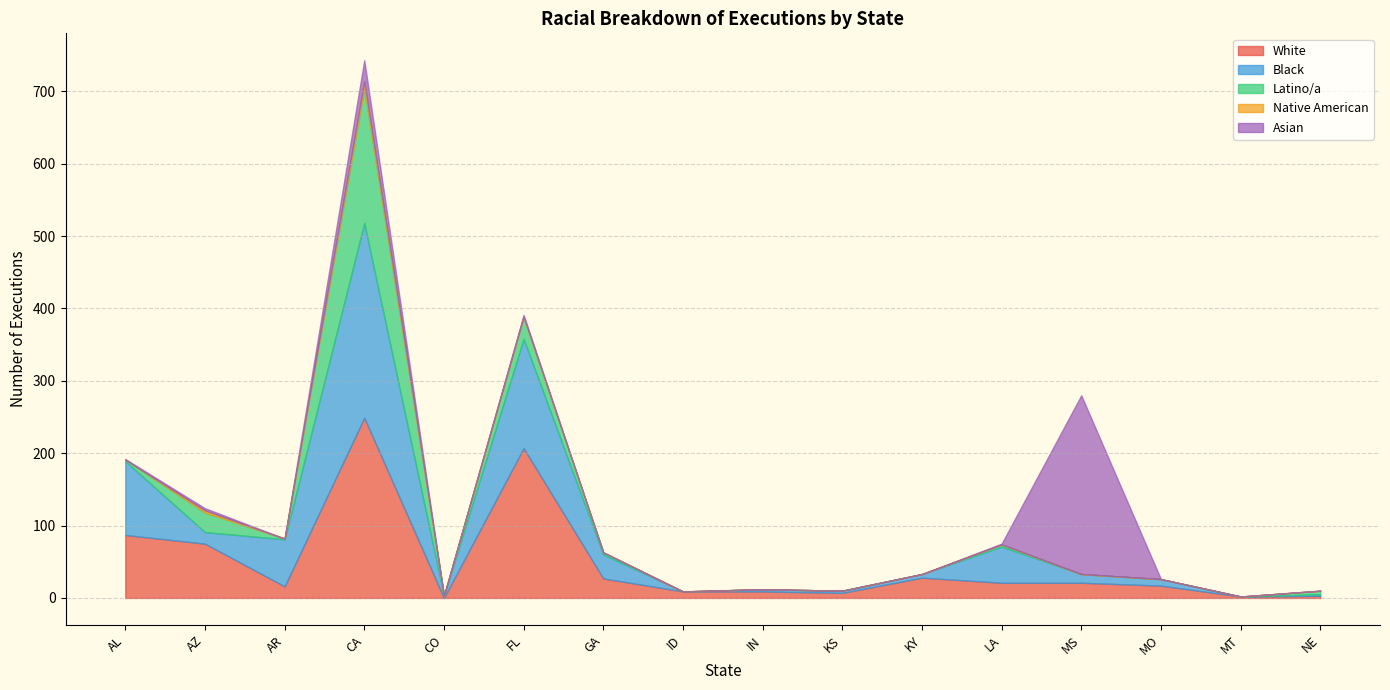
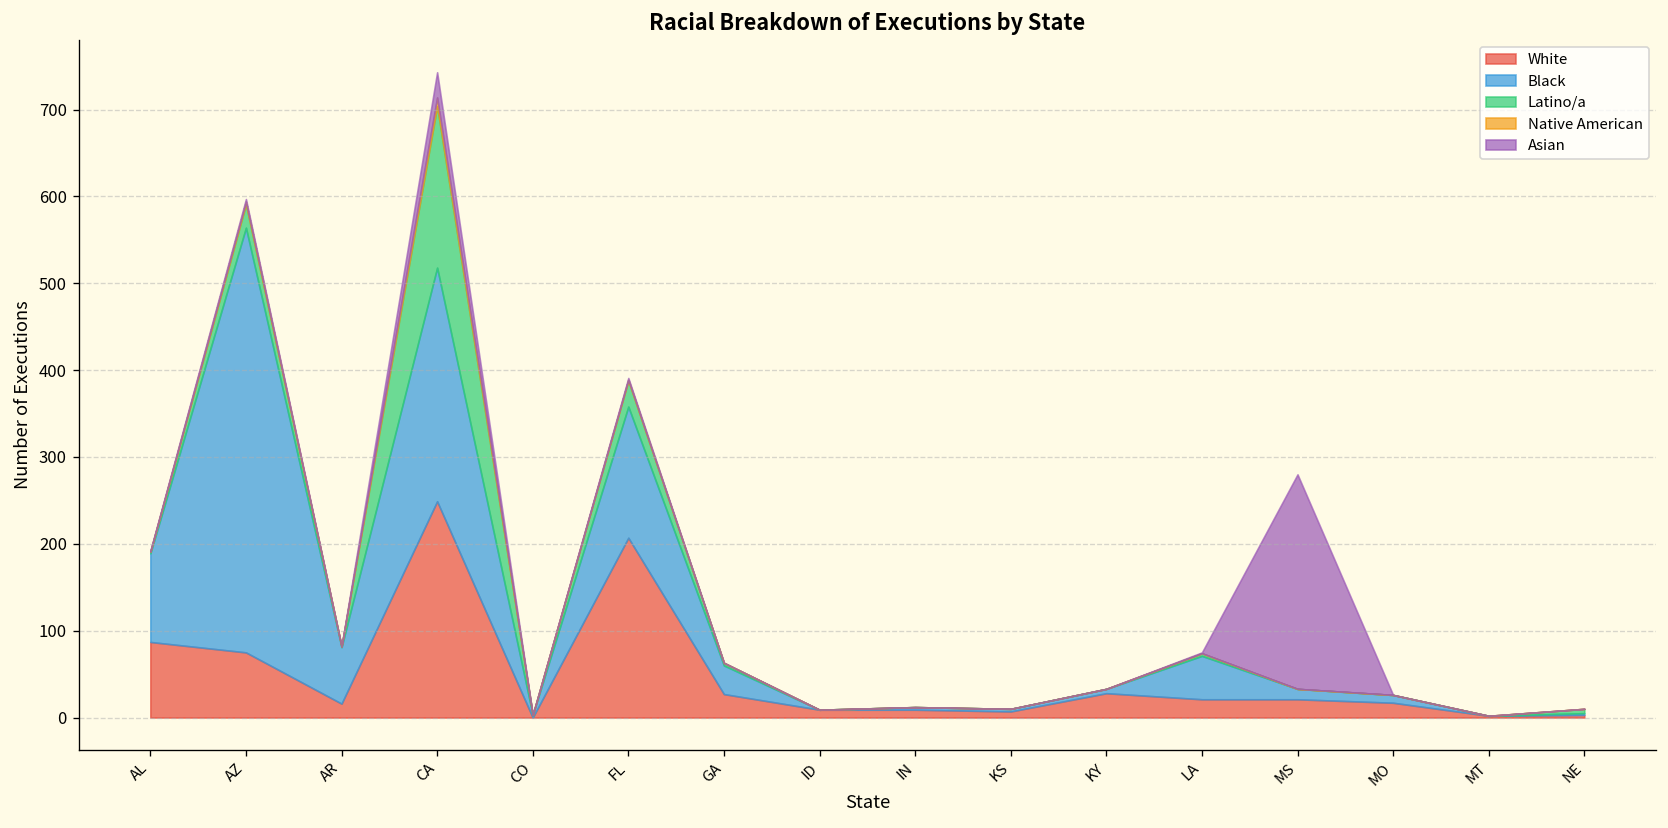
  {
    "White": {
      "AL": 90,
      "AZ": 80,
      "AR": 20,
      "CA": 250,
      "FL": 210,
      "GA": 30,
      "KY": 30,
      "LA": 20,
      "MS": 20,
      "MO": 20
    },
    "Black": {
-     "AZ": 20,
+     "AZ": 490,
      "CA": 270,
      "FL": 150
    },
    "Latino/a": {
      "CA": 190
    },
    "Native American": {
      "CA": 10
    },
    "Asian": {
      "CA": 30,
      "MS": 250
    }
  }
